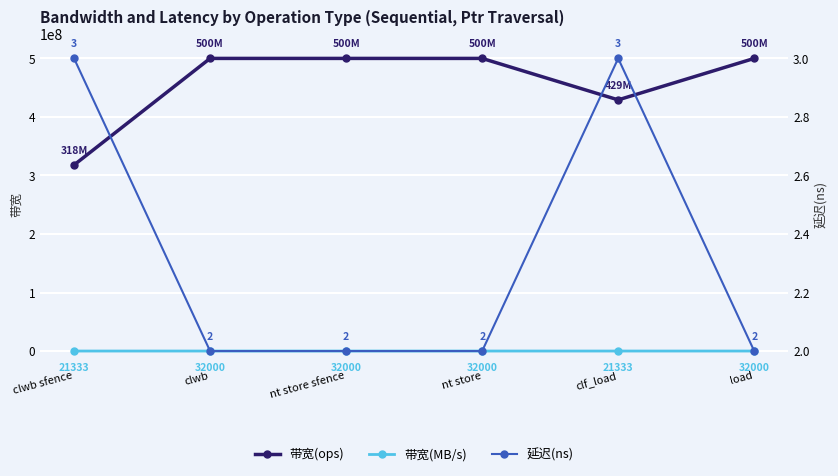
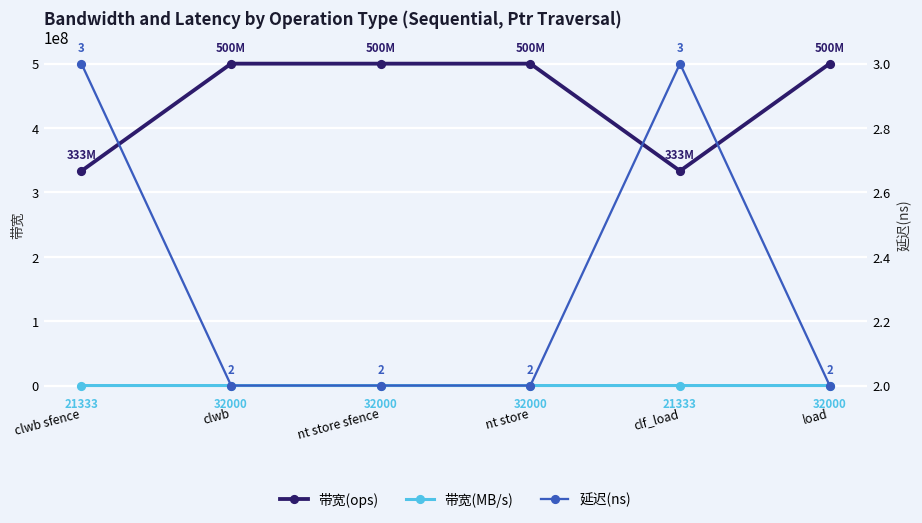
  {
    "带宽(ops)": {
-     "clwb sfence": "318M",
+     "clwb sfence": "333M",
      "clwb": "500M",
      "nt store sfence": "500M",
      "nt store": "500M",
-     "clf_load": "429M",
+     "clf_load": "333M",
      "load": "500M"
    },
    "带宽(MB/s)": {
      "clwb sfence": "21333",
      "clwb": "32000",
      "nt store sfence": "32000",
      "nt store": "32000",
      "clf_load": "21333",
      "load": "32000"
    },
    "延迟(ns)": {
      "clwb sfence": "3",
      "clwb": "2",
      "nt store sfence": "2",
      "nt store": "2",
      "clf_load": "3",
      "load": "2"
    }
  }
